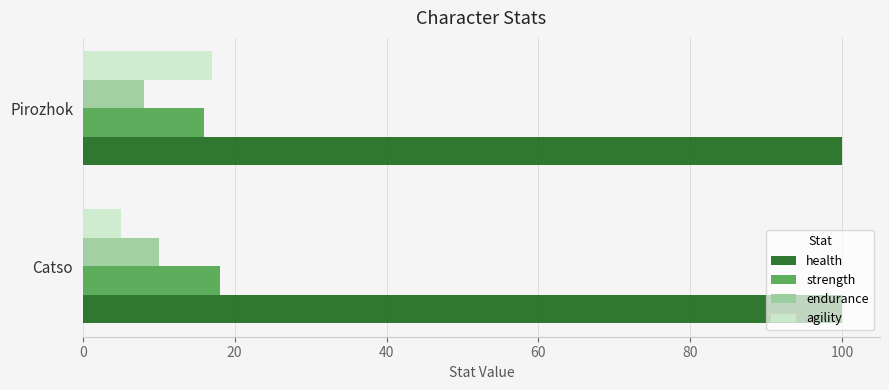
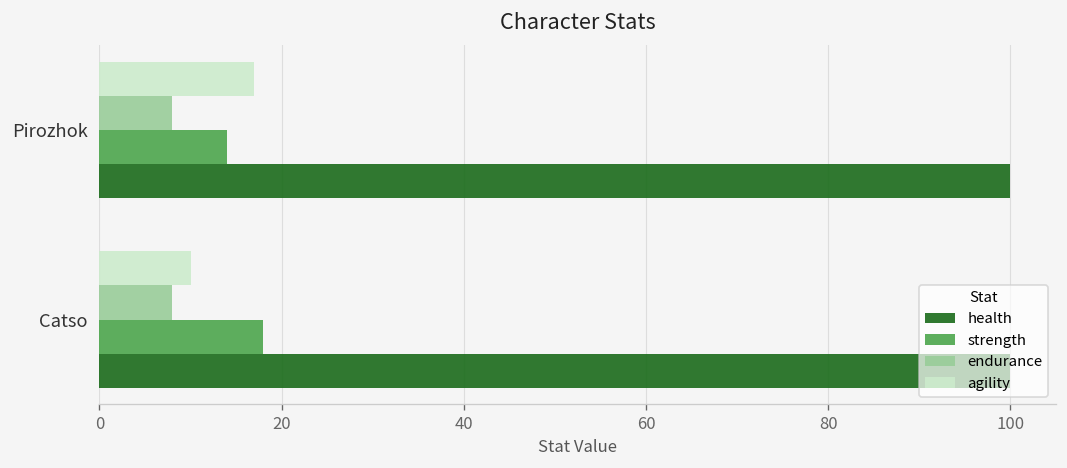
  {
    "health": {
      "Pirozhok": 100
    },
    "strength": {
-     "Pirozhok": 16,
+     "Pirozhok": 14,
      "Catso": 18
    },
    "endurance": {
      "Pirozhok": 8,
-     "Catso": 10
+     "Catso": 8
    },
    "agility": {
      "Pirozhok": 17,
-     "Catso": 5
+     "Catso": 10
    }
  }
